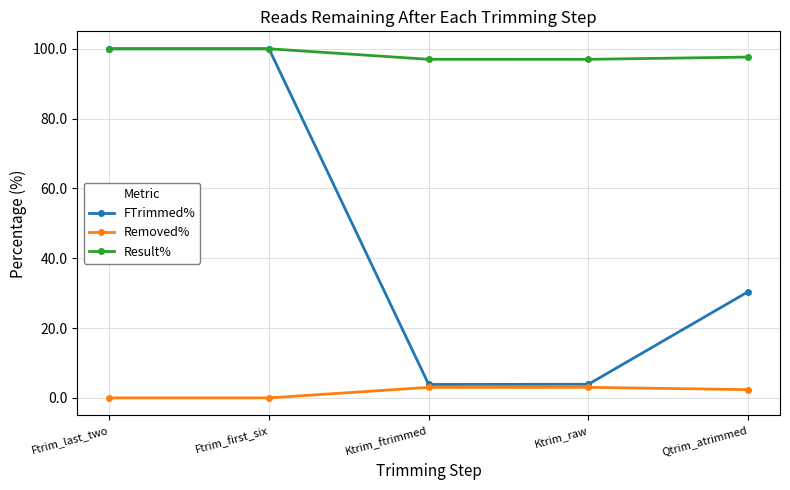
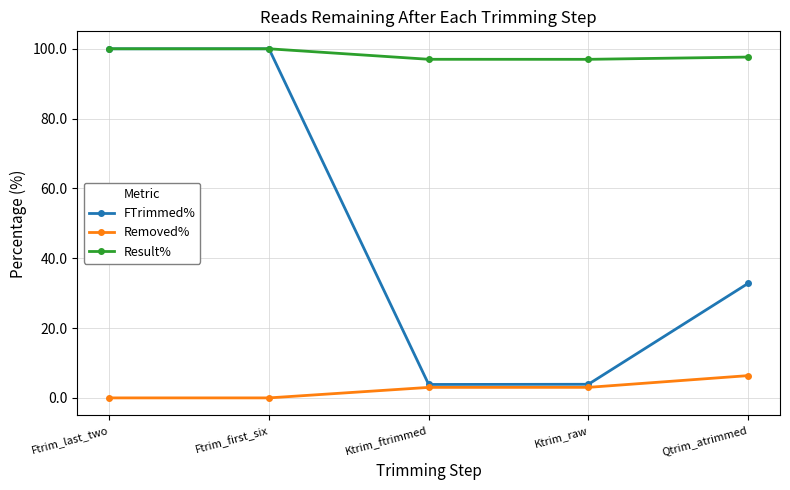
  {
    "FTrimmed%": {
      "Ktrim_ftrimmed": 4,
      "Ktrim_raw": 4,
-     "Qtrim_atrimmed": 30
+     "Qtrim_atrimmed": 33
    },
    "Removed%": {
      "Ftrim_last_two": 0,
      "Ftrim_first_six": 0,
      "Ktrim_ftrimmed": 3,
      "Ktrim_raw": 3,
-     "Qtrim_atrimmed": 2
+     "Qtrim_atrimmed": 6
    },
    "Result%": {
      "Ktrim_ftrimmed": 97,
      "Ktrim_raw": 97,
      "Qtrim_atrimmed": 98
    }
  }
